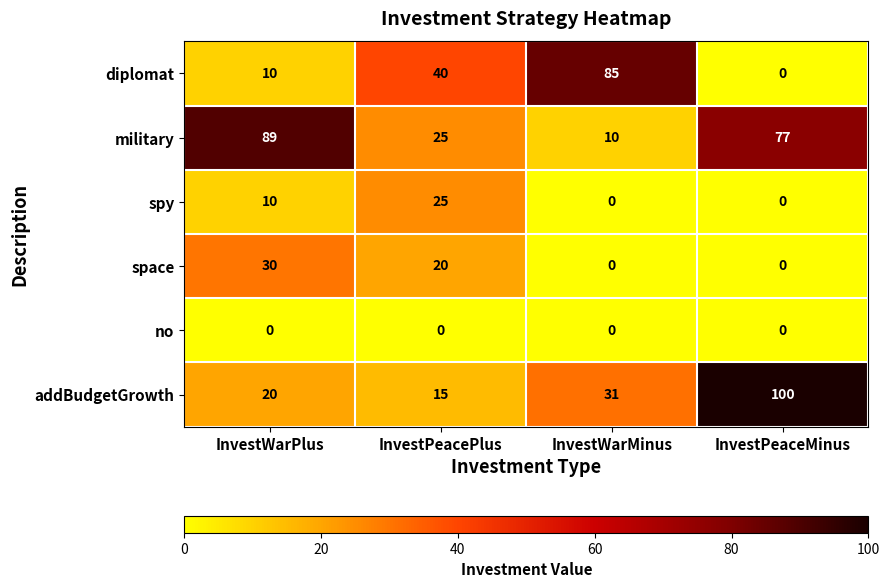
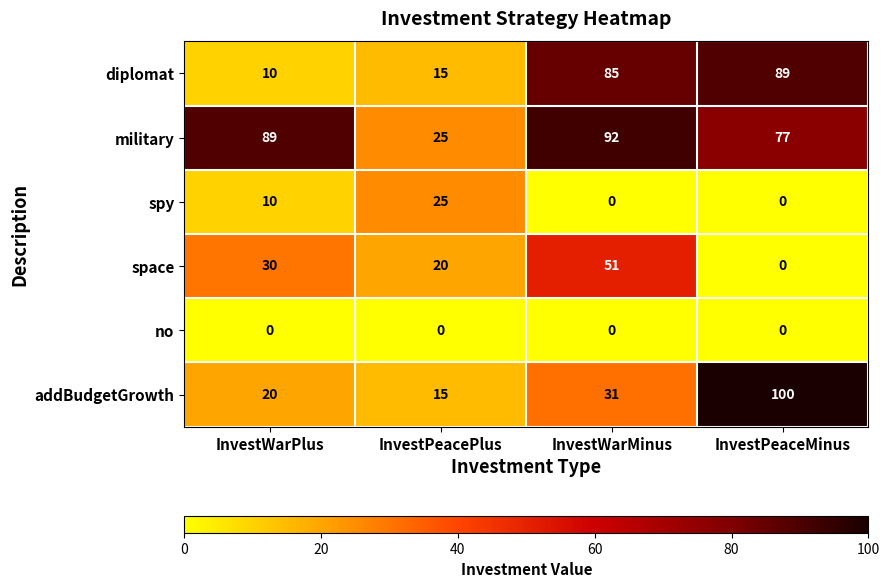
  {
    "diplomat": {
      "InvestWarPlus": 10,
-     "InvestPeacePlus": 40,
+     "InvestPeacePlus": 15,
      "InvestWarMinus": 85,
-     "InvestPeaceMinus": 0
+     "InvestPeaceMinus": 89
    },
    "military": {
      "InvestWarPlus": 89,
      "InvestPeacePlus": 25,
-     "InvestWarMinus": 10,
+     "InvestWarMinus": 92,
      "InvestPeaceMinus": 77
    },
    "spy": {
      "InvestWarPlus": 10,
      "InvestPeacePlus": 25,
      "InvestWarMinus": 0,
      "InvestPeaceMinus": 0
    },
    "space": {
      "InvestWarPlus": 30,
      "InvestPeacePlus": 20,
-     "InvestWarMinus": 0,
+     "InvestWarMinus": 51,
      "InvestPeaceMinus": 0
    },
    "no": {
      "InvestWarPlus": 0,
      "InvestPeacePlus": 0,
      "InvestWarMinus": 0,
      "InvestPeaceMinus": 0
    },
    "addBudgetGrowth": {
      "InvestWarPlus": 20,
      "InvestPeacePlus": 15,
      "InvestWarMinus": 31,
      "InvestPeaceMinus": 100
    }
  }
